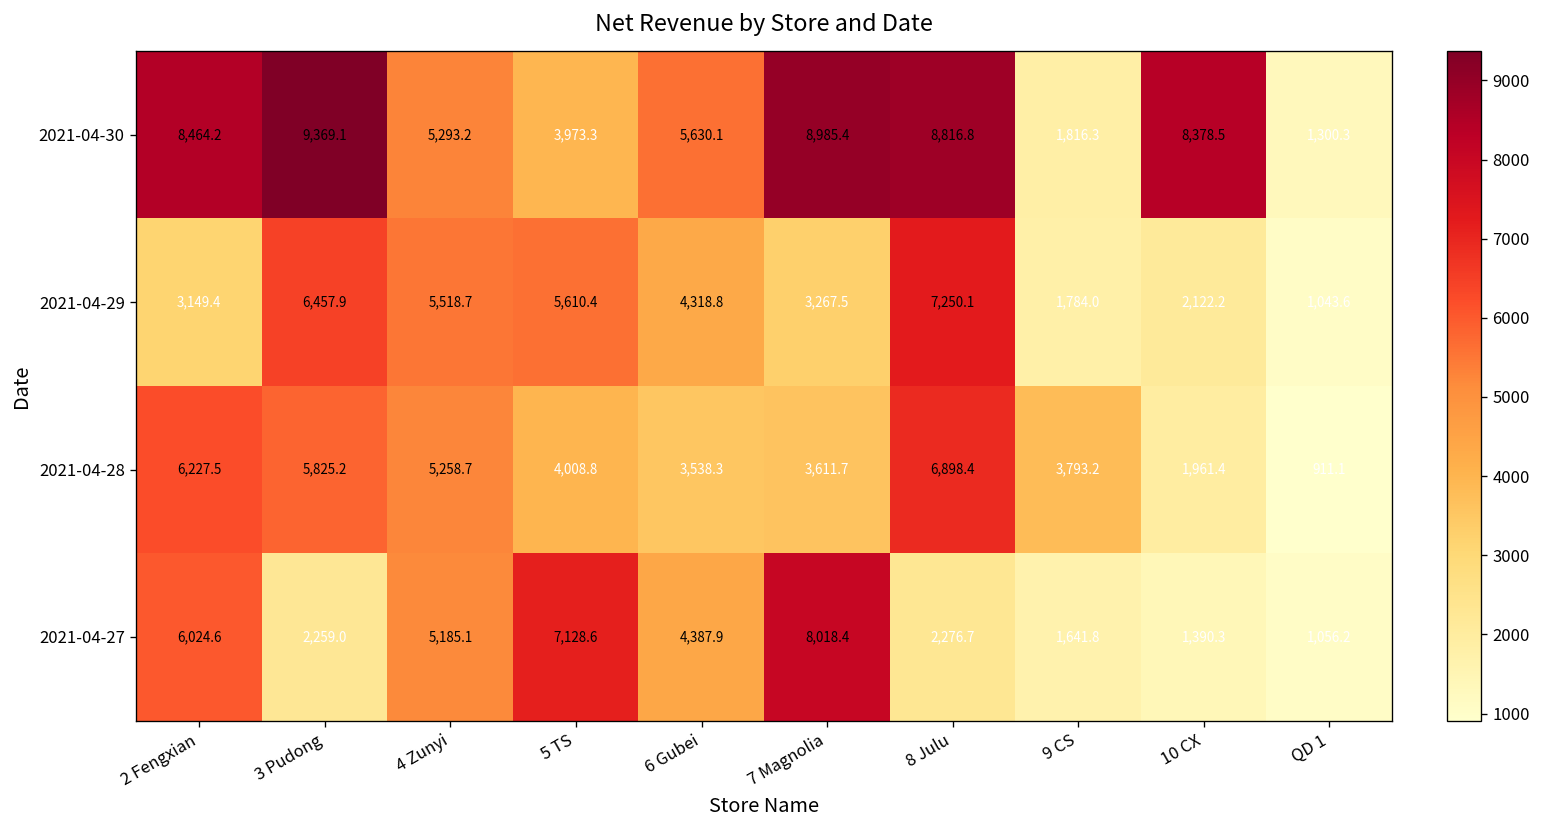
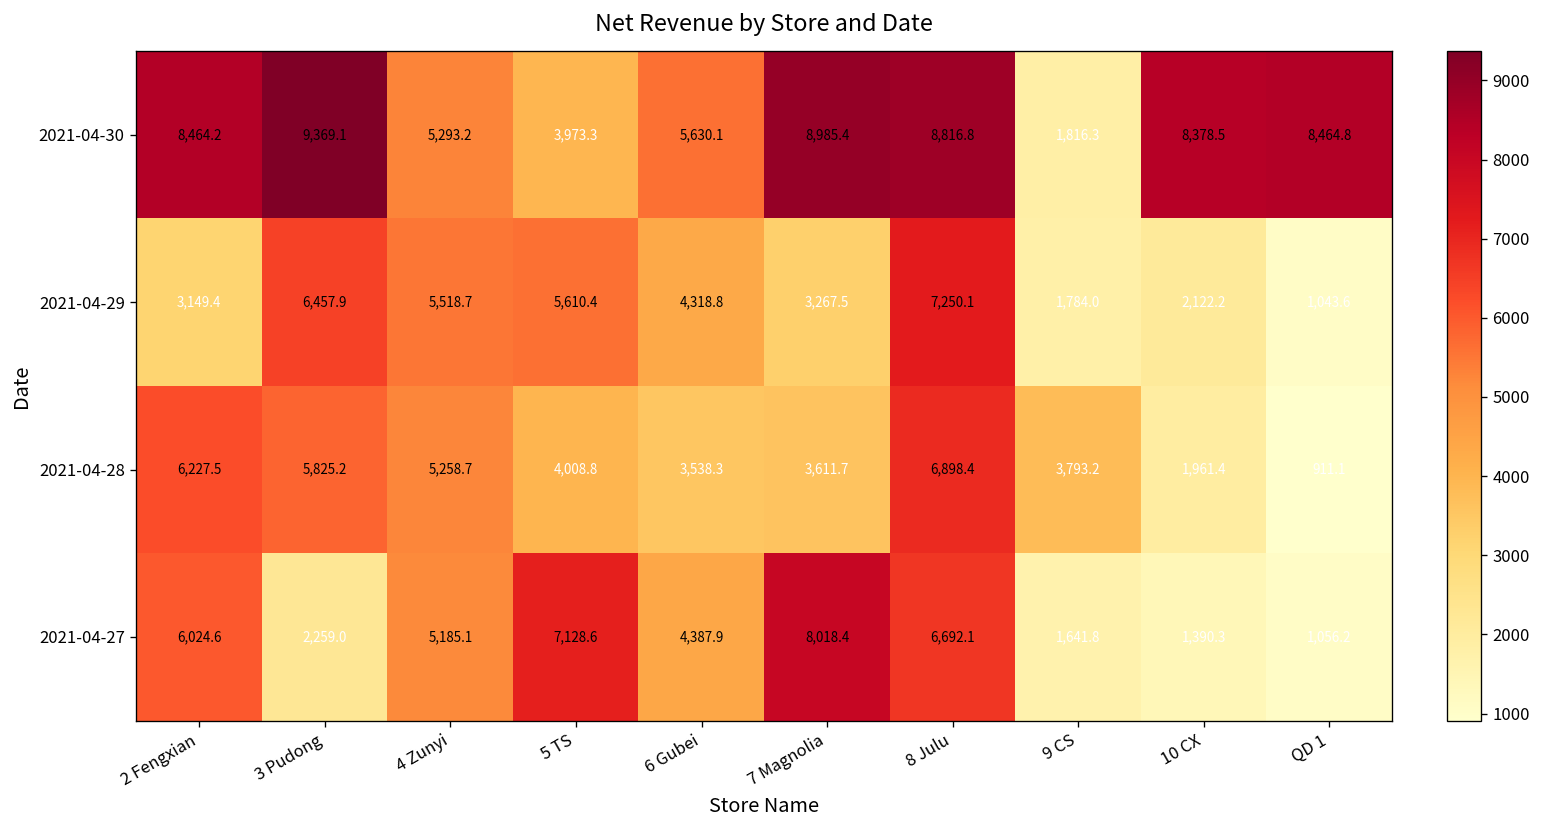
  {
    "2021-04-30": {
      "2 Fengxian": "8,464.2",
      "3 Pudong": "9,369.1",
      "4 Zunyi": "5,293.2",
      "5 TS": "3,973.3",
      "6 Gubei": "5,630.1",
      "7 Magnolia": "8,985.4",
      "8 Julu": "8,816.8",
      "9 CS": "1,816.3",
      "10 CX": "8,378.5",
-     "QD 1": "1,300.3"
+     "QD 1": "8,464.8"
    },
    "2021-04-29": {
      "2 Fengxian": "3,149.4",
      "3 Pudong": "6,457.9",
      "4 Zunyi": "5,518.7",
      "5 TS": "5,610.4",
      "6 Gubei": "4,318.8",
      "7 Magnolia": "3,267.5",
      "8 Julu": "7,250.1",
      "9 CS": "1,784.0",
      "10 CX": "2,122.2",
      "QD 1": "1,043.6"
    },
    "2021-04-28": {
      "2 Fengxian": "6,227.5",
      "3 Pudong": "5,825.2",
      "4 Zunyi": "5,258.7",
      "5 TS": "4,008.8",
      "6 Gubei": "3,538.3",
      "7 Magnolia": "3,611.7",
      "8 Julu": "6,898.4",
      "9 CS": "3,793.2",
      "10 CX": "1,961.4",
      "QD 1": "911.1"
    },
    "2021-04-27": {
      "2 Fengxian": "6,024.6",
      "3 Pudong": "2,259.0",
      "4 Zunyi": "5,185.1",
      "5 TS": "7,128.6",
      "6 Gubei": "4,387.9",
      "7 Magnolia": "8,018.4",
-     "8 Julu": "2,276.7",
+     "8 Julu": "6,692.1",
      "9 CS": "1,641.8",
      "10 CX": "1,390.3",
      "QD 1": "1,056.2"
    }
  }
